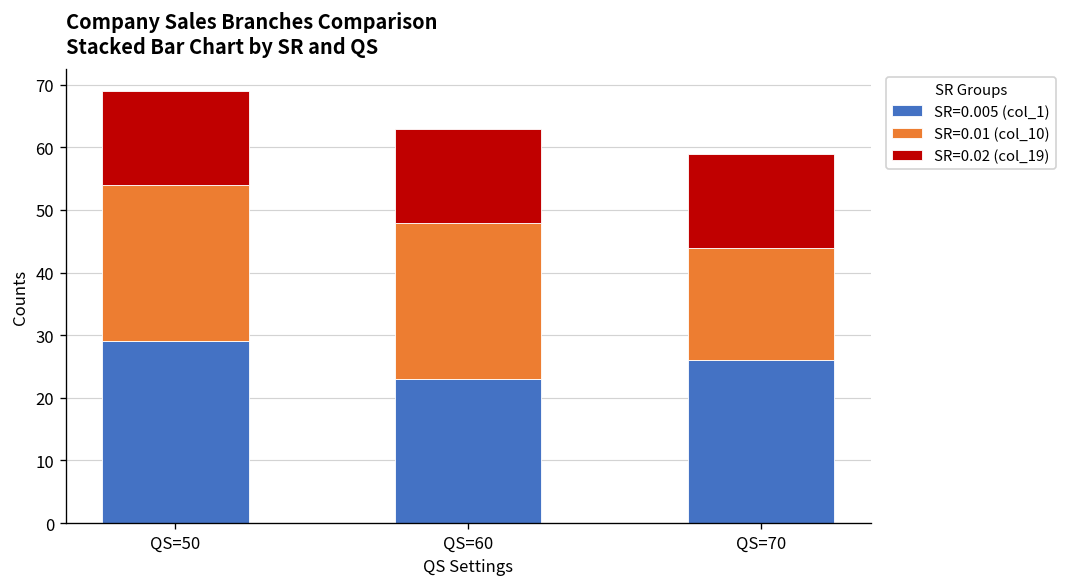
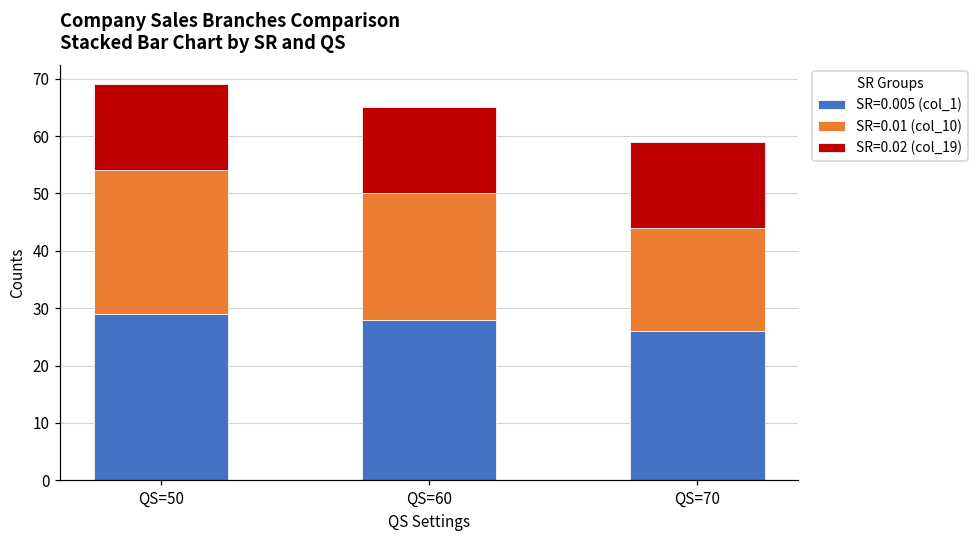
  {
    "SR=0.005 (col_1)": {
      "QS=50": 29,
-     "QS=60": 23,
+     "QS=60": 28,
      "QS=70": 26
    },
    "SR=0.01 (col_10)": {
      "QS=50": 25,
-     "QS=60": 25,
+     "QS=60": 22,
      "QS=70": 18
    },
    "SR=0.02 (col_19)": {
      "QS=50": 15,
      "QS=60": 15,
      "QS=70": 15
    }
  }
